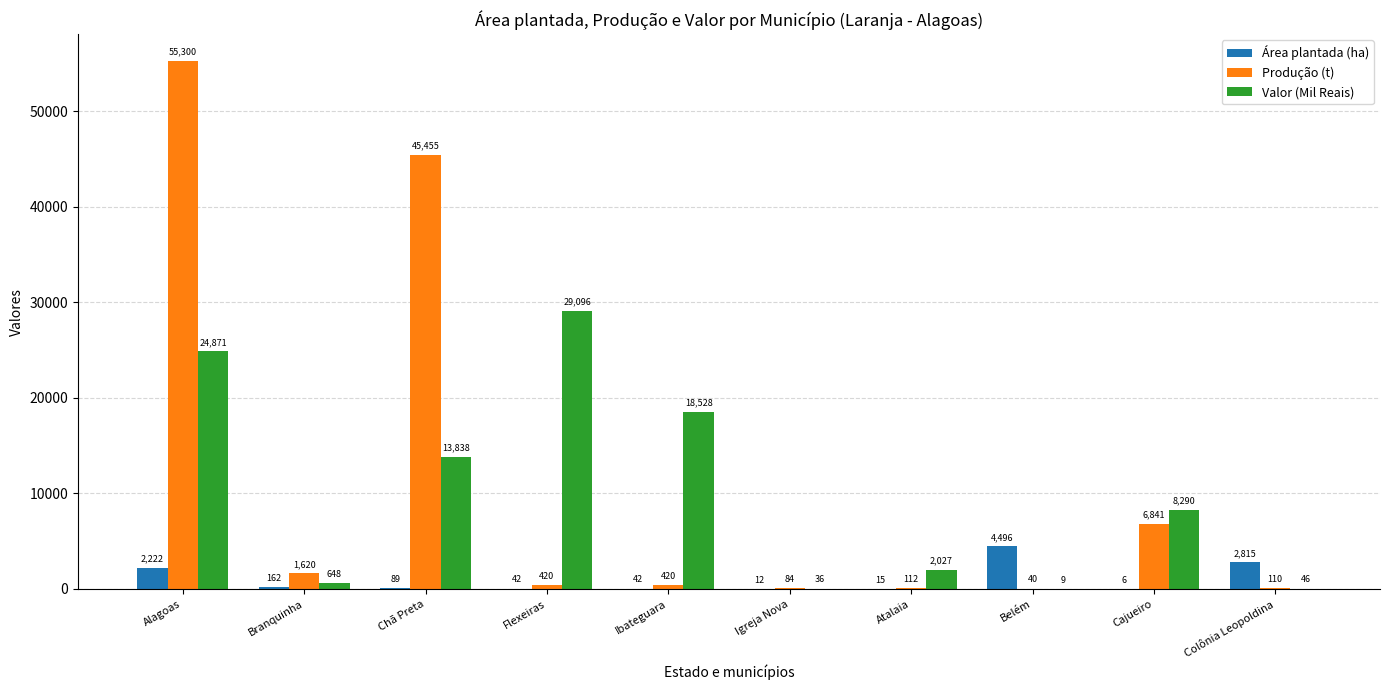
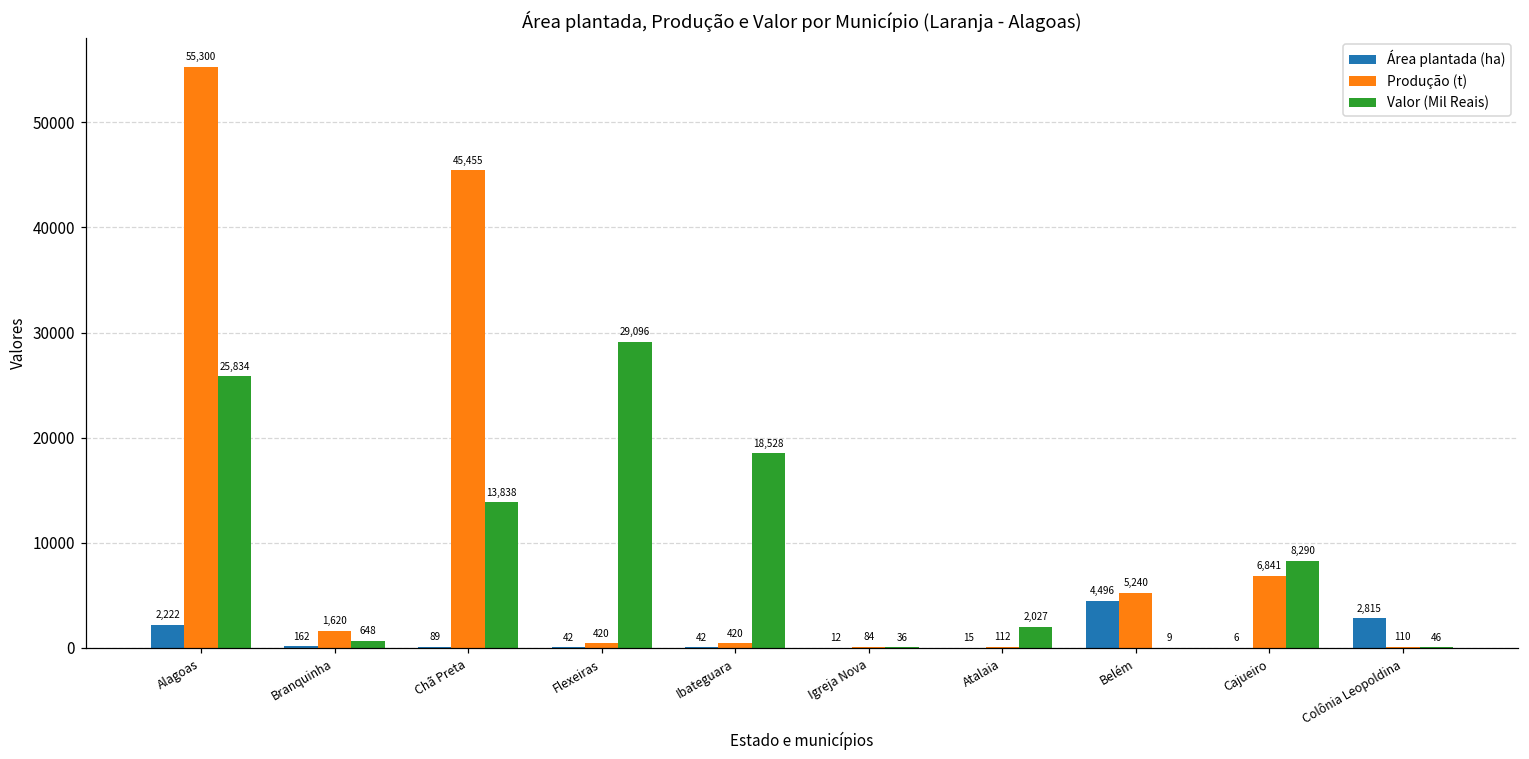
  {
    "Área plantada (ha)": {
      "Alagoas": "2,222",
      "Branquinha": "162",
      "Chã Preta": "89",
      "Flexeiras": "42",
      "Ibateguara": "42",
      "Igreja Nova": "12",
      "Atalaia": "15",
      "Belém": "4,496",
      "Cajueiro": "6",
      "Colônia Leopoldina": "2,815"
    },
    "Produção (t)": {
      "Alagoas": "55,300",
      "Branquinha": "1,620",
      "Chã Preta": "45,455",
      "Flexeiras": "420",
      "Ibateguara": "420",
      "Igreja Nova": "84",
      "Atalaia": "112",
-     "Belém": "40",
+     "Belém": "5,240",
      "Cajueiro": "6,841",
      "Colônia Leopoldina": "110"
    },
    "Valor (Mil Reais)": {
-     "Alagoas": "24,871",
+     "Alagoas": "25,834",
      "Branquinha": "648",
      "Chã Preta": "13,838",
      "Flexeiras": "29,096",
      "Ibateguara": "18,528",
      "Igreja Nova": "36",
      "Atalaia": "2,027",
      "Belém": "9",
      "Cajueiro": "8,290",
      "Colônia Leopoldina": "46"
    }
  }
